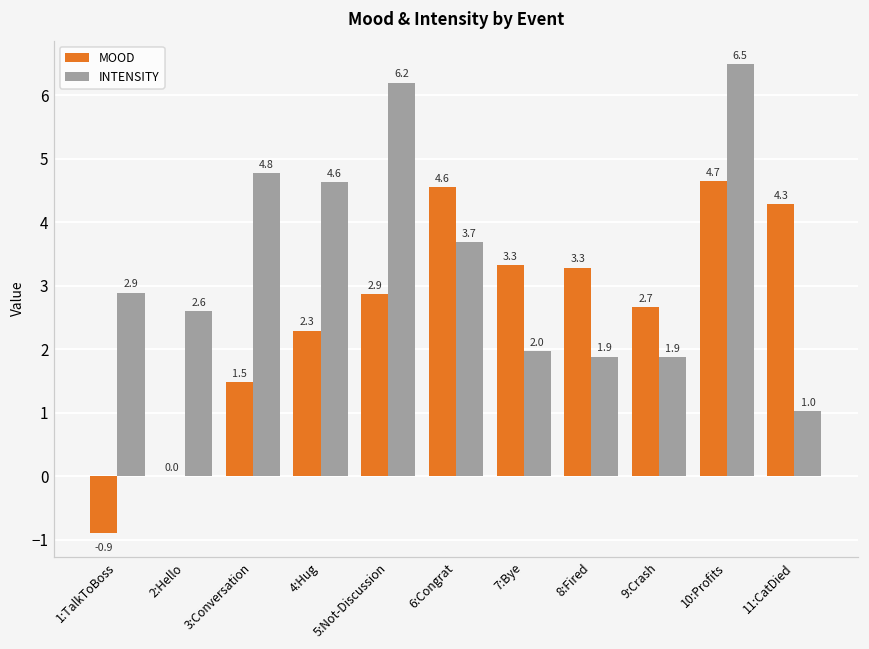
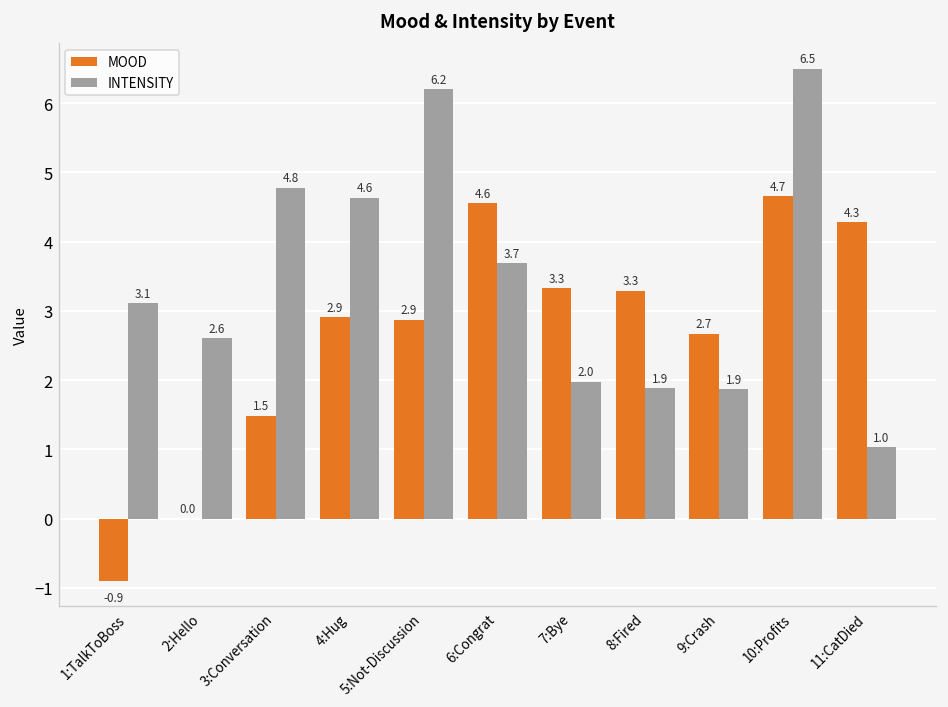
  {
    "MOOD": {
      "1:TalkToBoss": -0.9,
      "2:Hello": 0.0,
      "3:Conversation": 1.5,
-     "4:Hug": 2.3,
+     "4:Hug": 2.9,
      "5:Not-Discussion": 2.9,
      "6:Congrat": 4.6,
      "7:Bye": 3.3,
      "8:Fired": 3.3,
      "9:Crash": 2.7,
      "10:Profits": 4.7,
      "11:CatDied": 4.3
    },
    "INTENSITY": {
-     "1:TalkToBoss": 2.9,
+     "1:TalkToBoss": 3.1,
      "2:Hello": 2.6,
      "3:Conversation": 4.8,
      "4:Hug": 4.6,
      "5:Not-Discussion": 6.2,
      "6:Congrat": 3.7,
      "7:Bye": 2.0,
      "8:Fired": 1.9,
      "9:Crash": 1.9,
      "10:Profits": 6.5,
      "11:CatDied": 1.0
    }
  }
